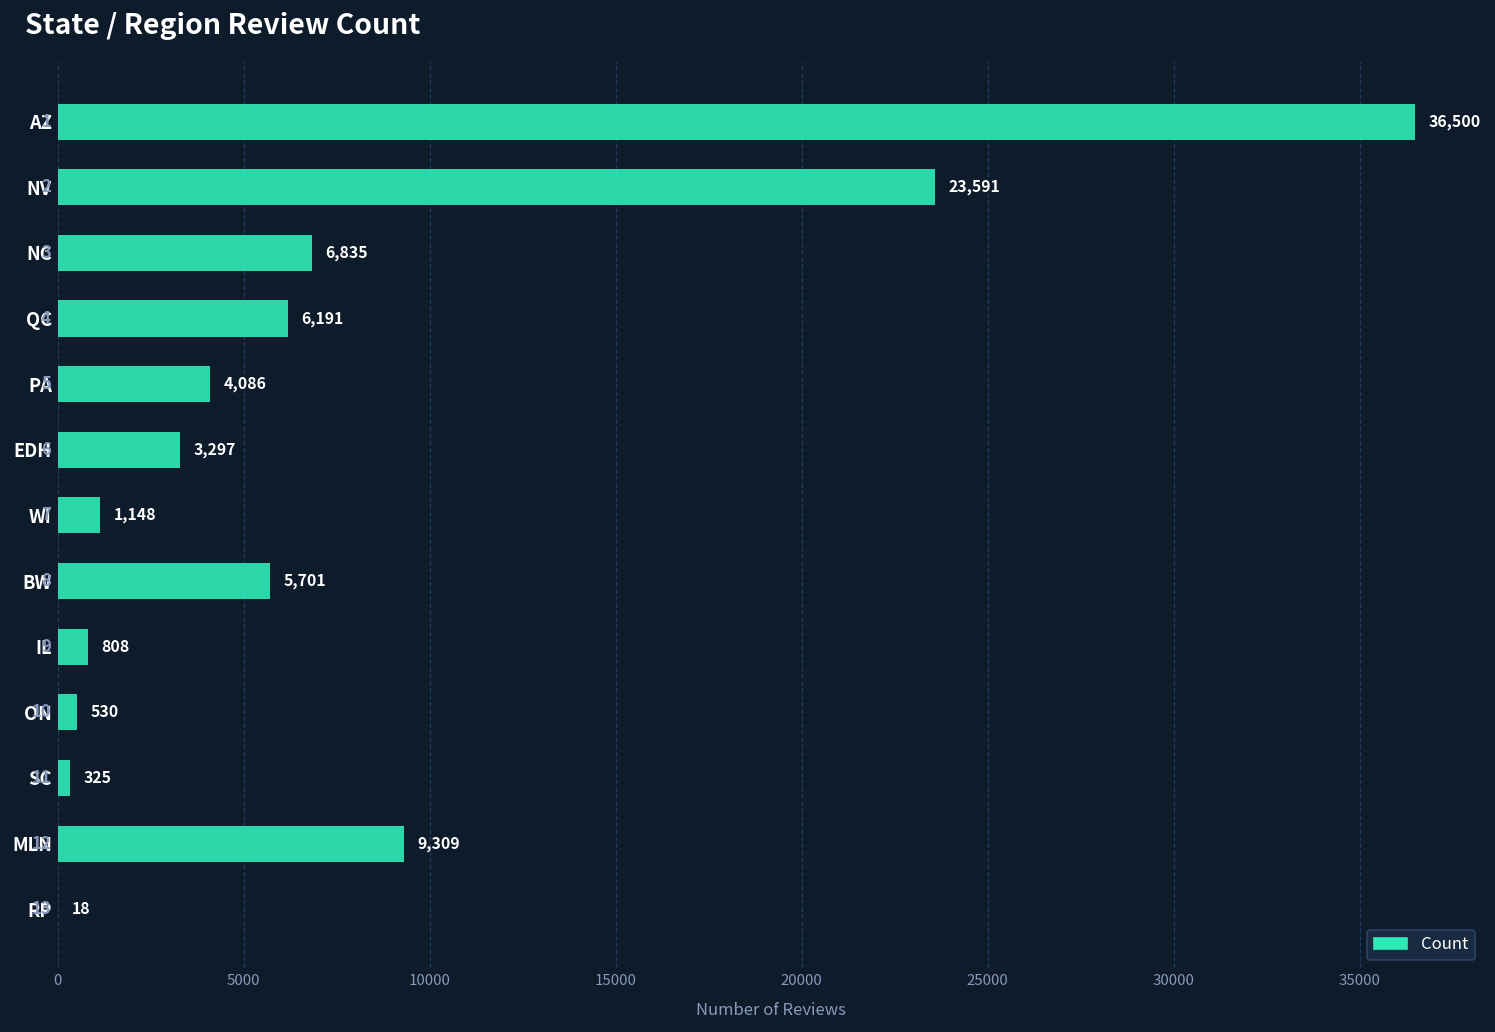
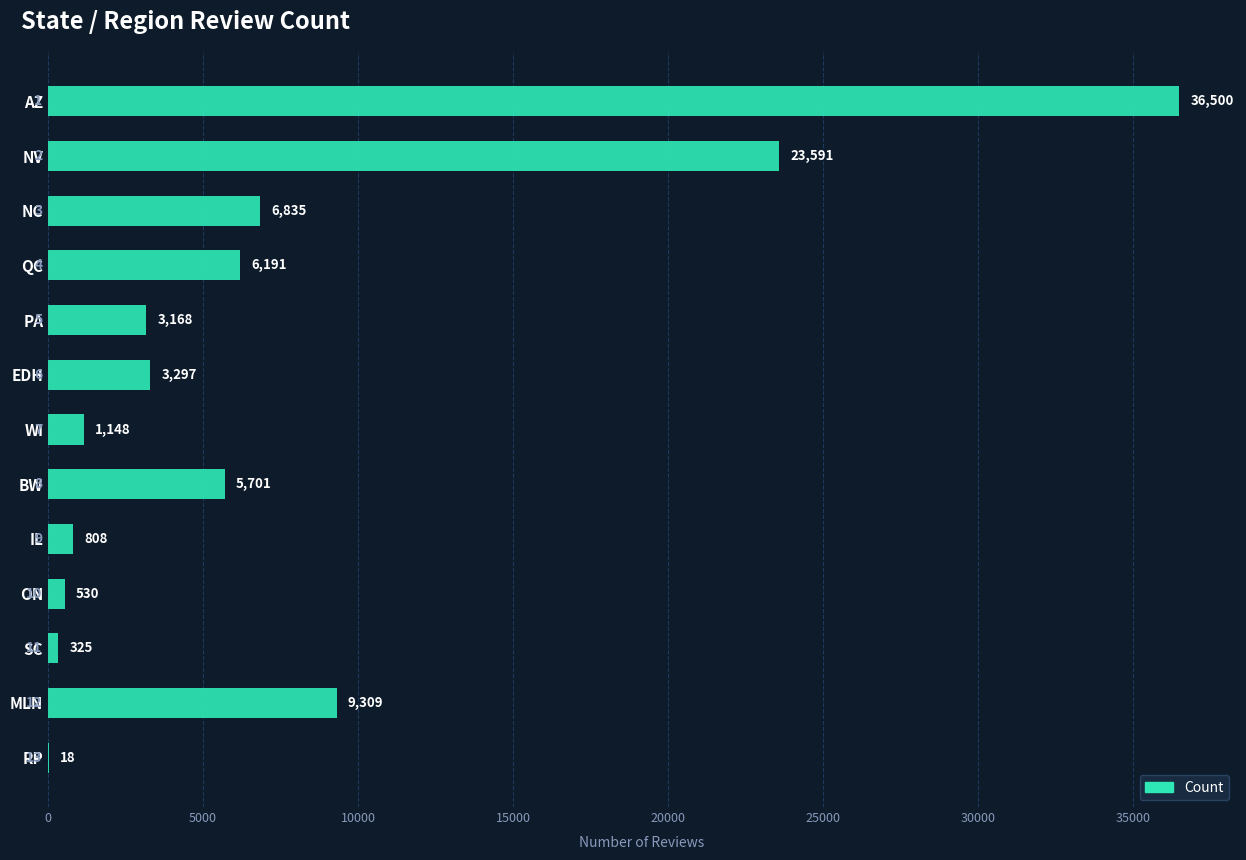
  {
    "AZ": "36,500",
    "NV": "23,591",
    "NC": "6,835",
    "QC": "6,191",
-   "PA": "4,086",
+   "PA": "3,168",
    "EDH": "3,297",
    "WI": "1,148",
    "BW": "5,701",
    "IL": "808",
    "ON": "530",
    "SC": "325",
    "MLN": "9,309",
    "RP": "18"
  }
